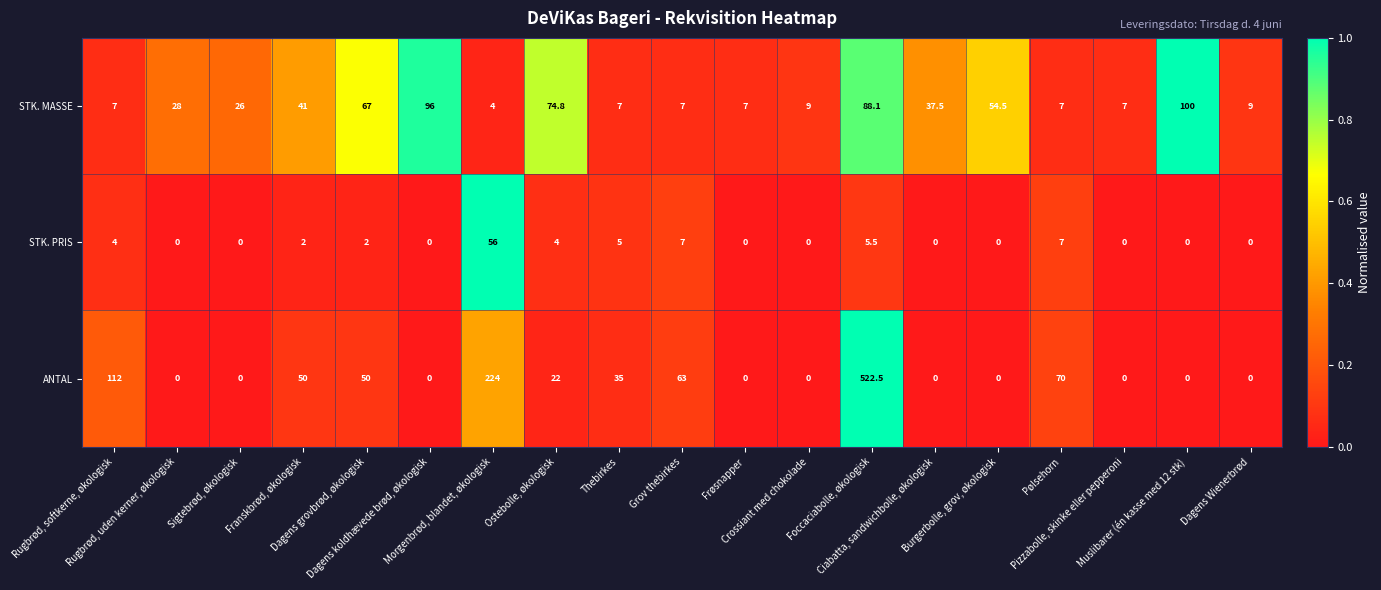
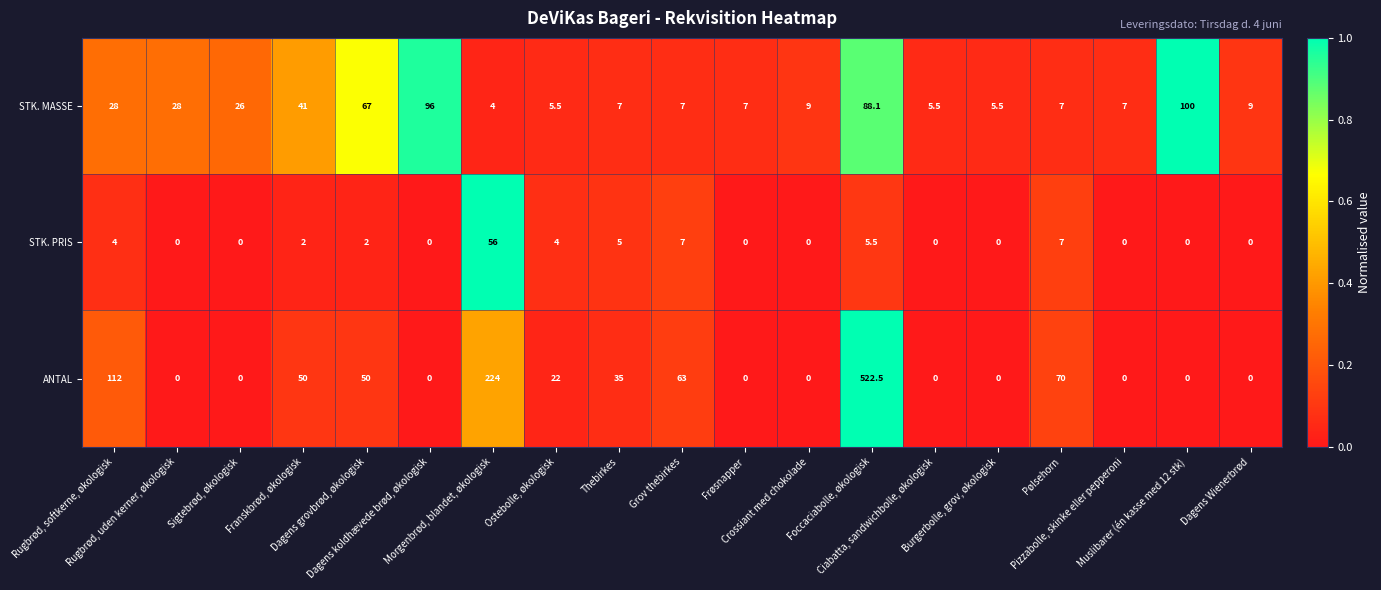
  {
    "STK. MASSE": {
-     "Rugbrød, softkerne, økologisk": 7,
+     "Rugbrød, softkerne, økologisk": 28,
      "Rugbrød, uden kerner, økologisk": 28,
      "Sigtebrød, økologisk": 26,
      "Franskbrød, økologisk": 41,
      "Dagens grovbrød, økologisk": 67,
      "Dagens koldhævede brød, økologisk": 96,
      "Morgenbrød, blandet, økologisk": 4,
-     "Ostebolle, økologisk": 74.8,
+     "Ostebolle, økologisk": 5.5,
      "Thebirkes": 7,
      "Grov thebirkes": 7,
      "Frøsnapper": 7,
      "Crossiant med chokolade": 9,
      "Foccaciabolle, økologisk": 88.1,
-     "Ciabatta, sandwichbolle, økologisk": 37.5,
-     "Burgerbolle, grov, økologisk": 54.5,
+     "Ciabatta, sandwichbolle, økologisk": 5.5,
+     "Burgerbolle, grov, økologisk": 5.5,
      "Pølsehorn": 7,
      "Pizzabolle, skinke eller pepperoni": 7,
      "Muslibarer (én kasse med 12 stk)": 100,
      "Dagens Wienerbrød": 9
    },
    "STK. PRIS": {
      "Rugbrød, softkerne, økologisk": 4,
      "Rugbrød, uden kerner, økologisk": 0,
      "Sigtebrød, økologisk": 0,
      "Franskbrød, økologisk": 2,
      "Dagens grovbrød, økologisk": 2,
      "Dagens koldhævede brød, økologisk": 0,
      "Morgenbrød, blandet, økologisk": 56,
      "Ostebolle, økologisk": 4,
      "Thebirkes": 5,
      "Grov thebirkes": 7,
      "Frøsnapper": 0,
      "Crossiant med chokolade": 0,
      "Foccaciabolle, økologisk": 5.5,
      "Ciabatta, sandwichbolle, økologisk": 0,
      "Burgerbolle, grov, økologisk": 0,
      "Pølsehorn": 7,
      "Pizzabolle, skinke eller pepperoni": 0,
      "Muslibarer (én kasse med 12 stk)": 0,
      "Dagens Wienerbrød": 0
    },
    "ANTAL": {
      "Rugbrød, softkerne, økologisk": 112,
      "Rugbrød, uden kerner, økologisk": 0,
      "Sigtebrød, økologisk": 0,
      "Franskbrød, økologisk": 50,
      "Dagens grovbrød, økologisk": 50,
      "Dagens koldhævede brød, økologisk": 0,
      "Morgenbrød, blandet, økologisk": 224,
      "Ostebolle, økologisk": 22,
      "Thebirkes": 35,
      "Grov thebirkes": 63,
      "Frøsnapper": 0,
      "Crossiant med chokolade": 0,
      "Foccaciabolle, økologisk": 522.5,
      "Ciabatta, sandwichbolle, økologisk": 0,
      "Burgerbolle, grov, økologisk": 0,
      "Pølsehorn": 70,
      "Pizzabolle, skinke eller pepperoni": 0,
      "Muslibarer (én kasse med 12 stk)": 0,
      "Dagens Wienerbrød": 0
    }
  }
